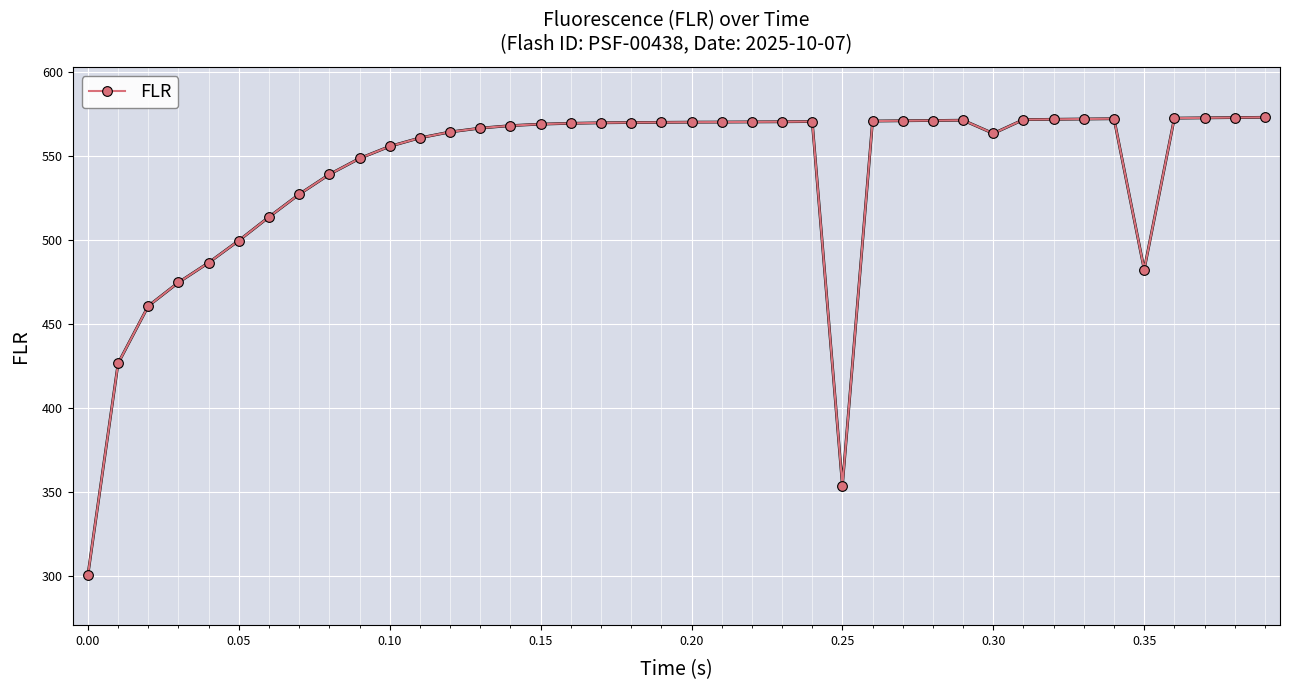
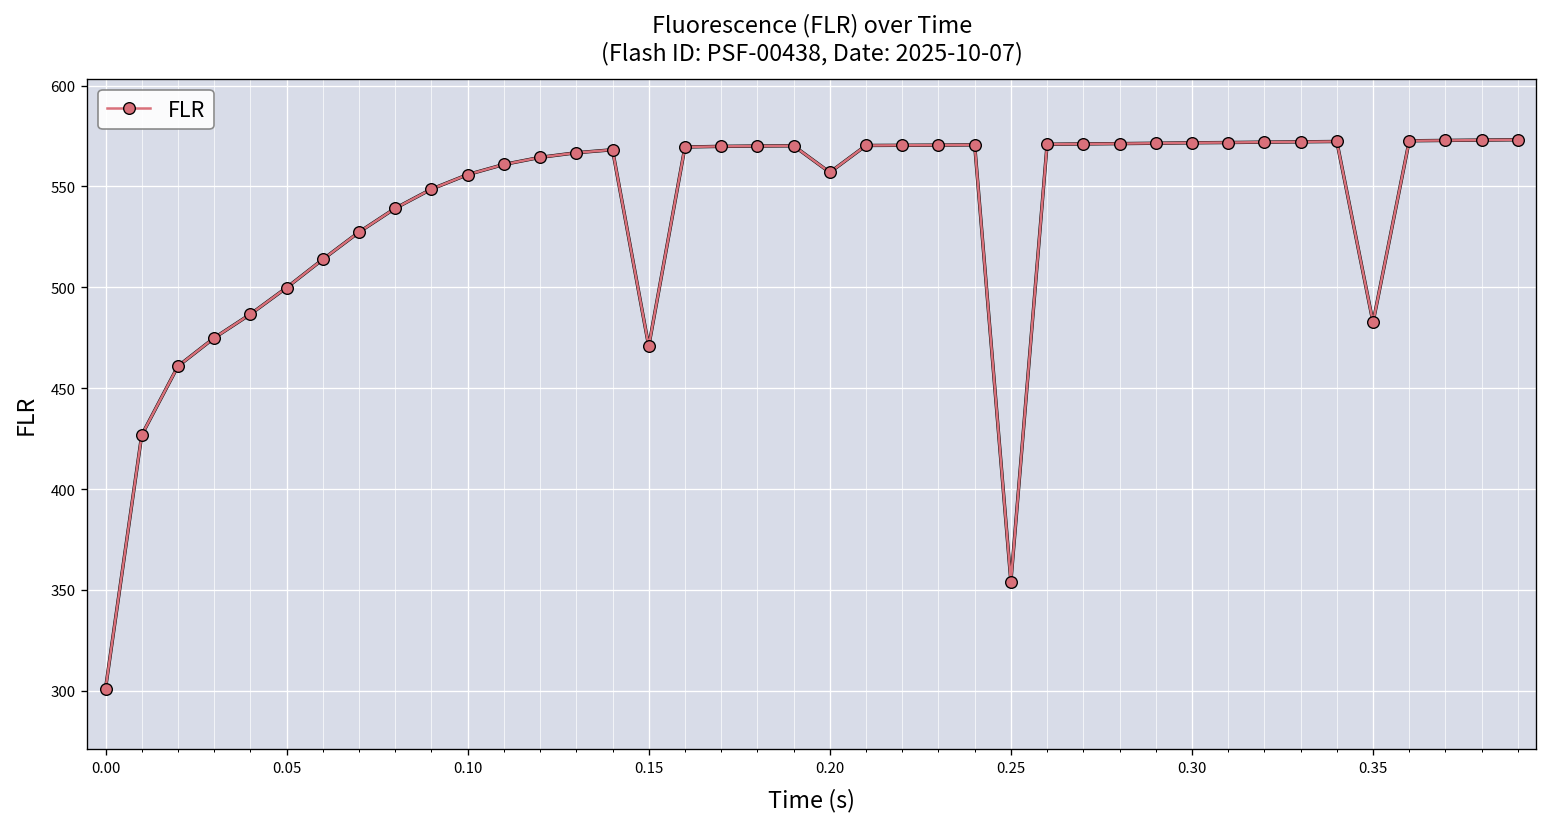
  {
    "0.00": 301,
    "0.05": 500,
    "0.10": 556,
-   "0.15": 569,
-   "0.20": 570,
+   "0.15": 471,
+   "0.20": 557,
    "0.25": 354,
-   "0.30": 564,
+   "0.30": 572,
    "0.35": 483
  }
